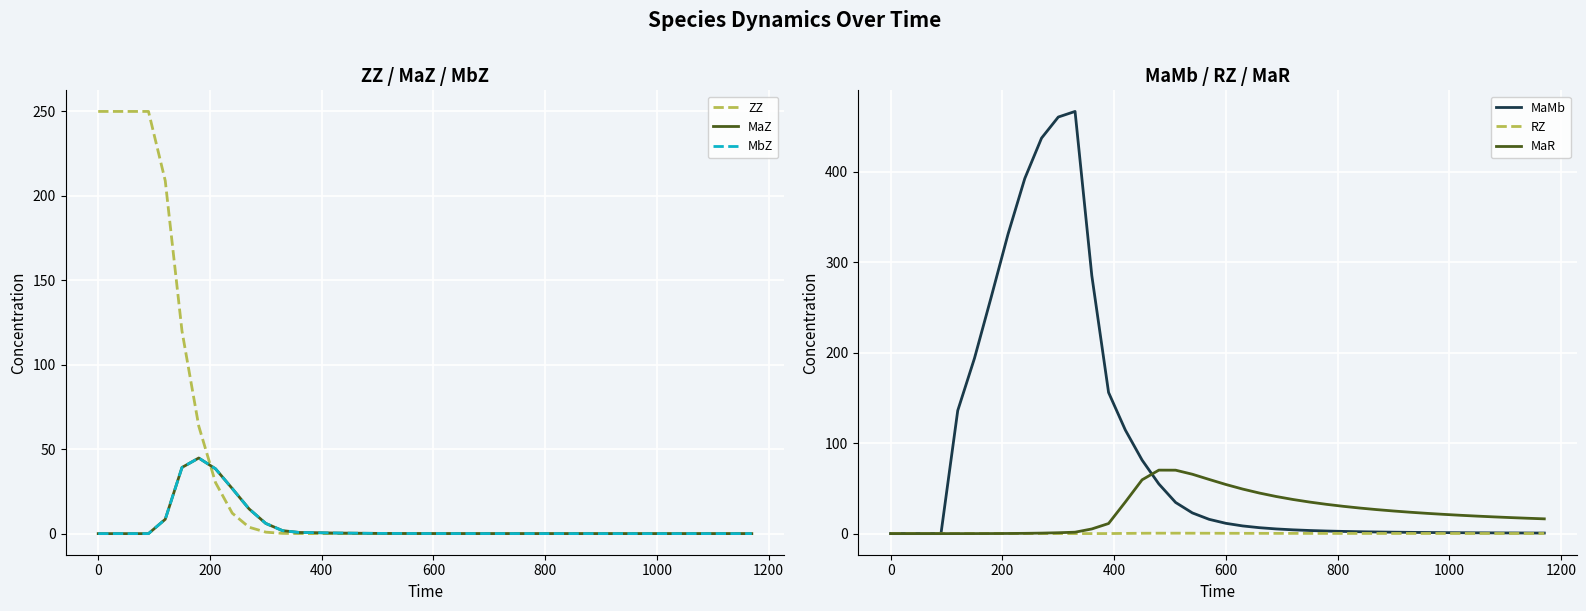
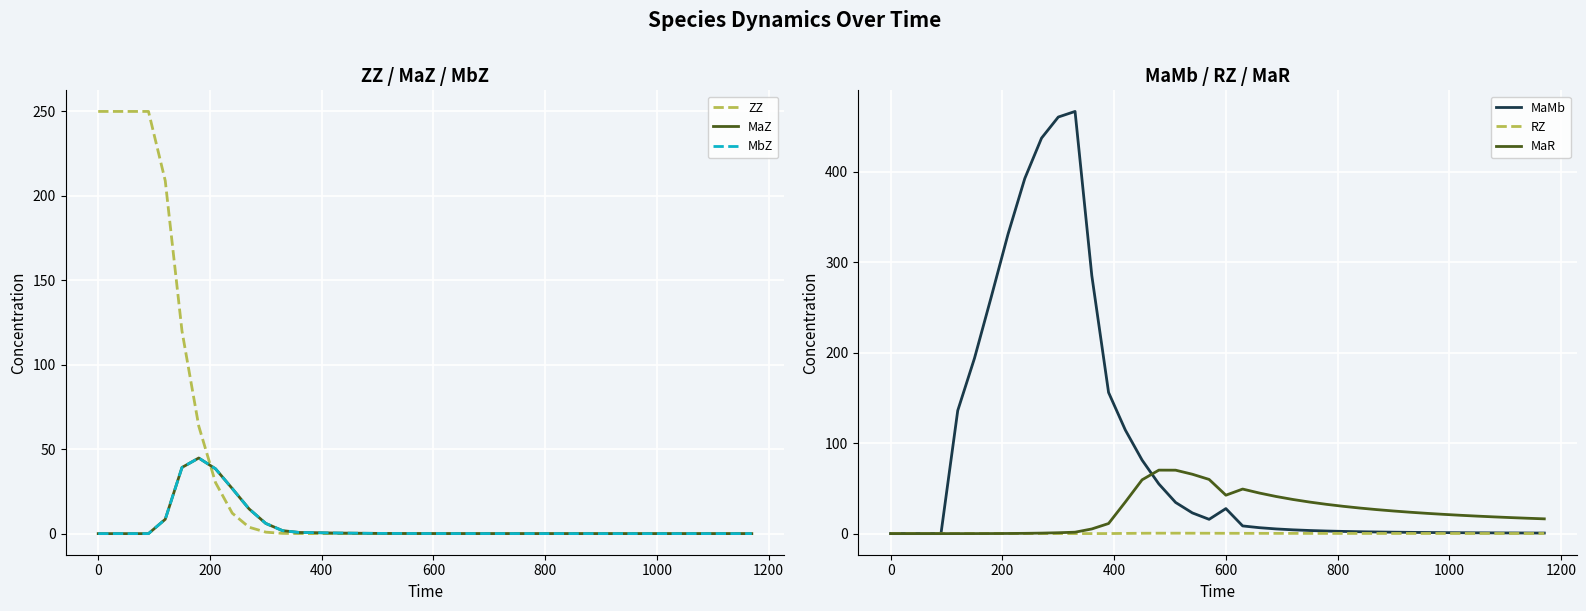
  {
    "ZZ / MaZ / MbZ": {
      "ZZ": {
        "0": 250
      },
      "MbZ": {
        "0": 0
      }
    },
    "MaMb / RZ / MaR": {
      "MaMb": {
-       "600": 10
+       "600": 30
      },
      "RZ": {
        "600": 0
      },
      "MaR": {
-       "600": 50
+       "600": 40
      }
    }
  }
